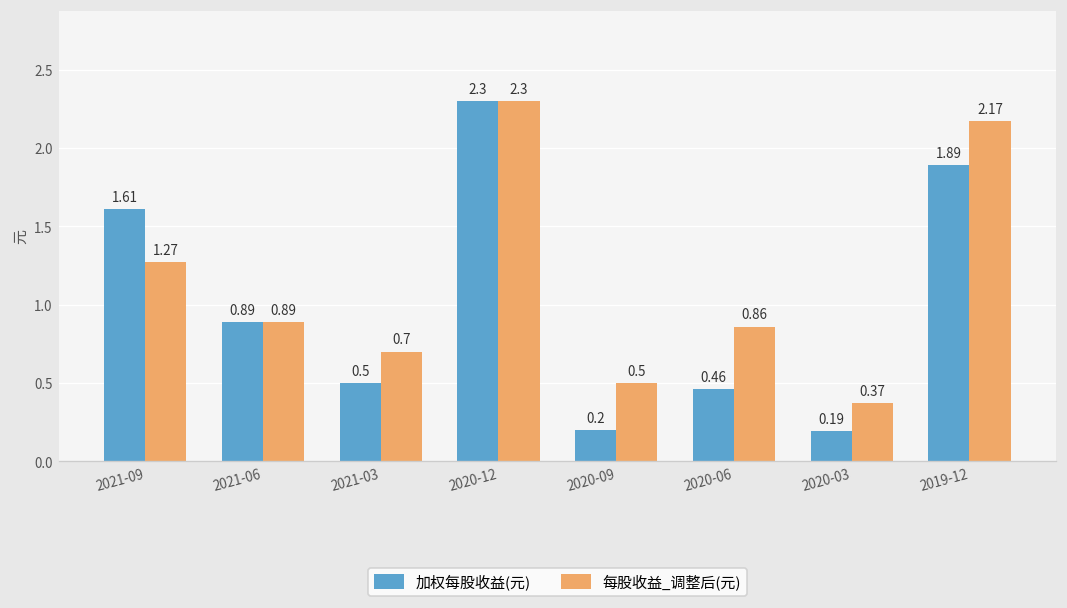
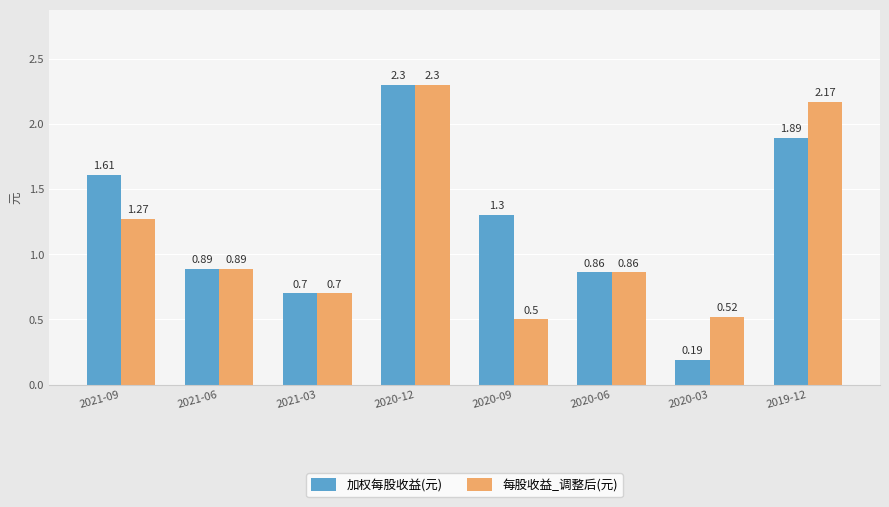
  {
    "加权每股收益(元)": {
      "2021-09": 1.61,
      "2021-06": 0.89,
-     "2021-03": 0.5,
+     "2021-03": 0.7,
      "2020-12": 2.3,
-     "2020-09": 0.2,
-     "2020-06": 0.46,
+     "2020-09": 1.3,
+     "2020-06": 0.86,
      "2020-03": 0.19,
      "2019-12": 1.89
    },
    "每股收益_调整后(元)": {
      "2021-09": 1.27,
      "2021-06": 0.89,
      "2021-03": 0.7,
      "2020-12": 2.3,
      "2020-09": 0.5,
      "2020-06": 0.86,
-     "2020-03": 0.37,
+     "2020-03": 0.52,
      "2019-12": 2.17
    }
  }
